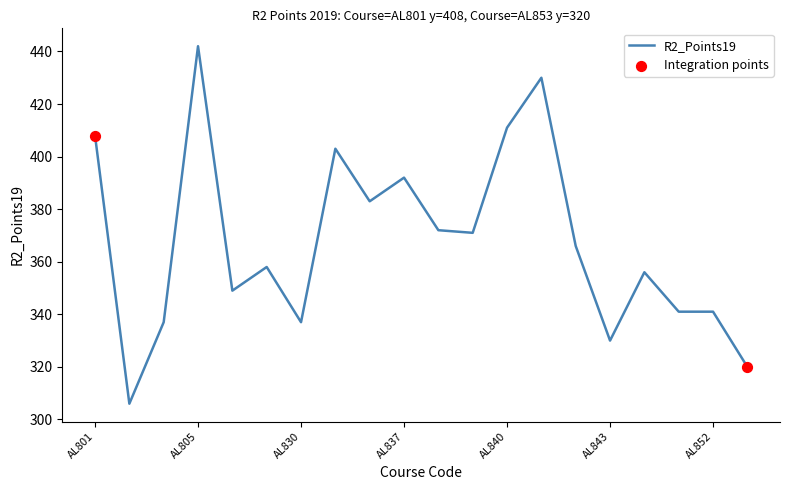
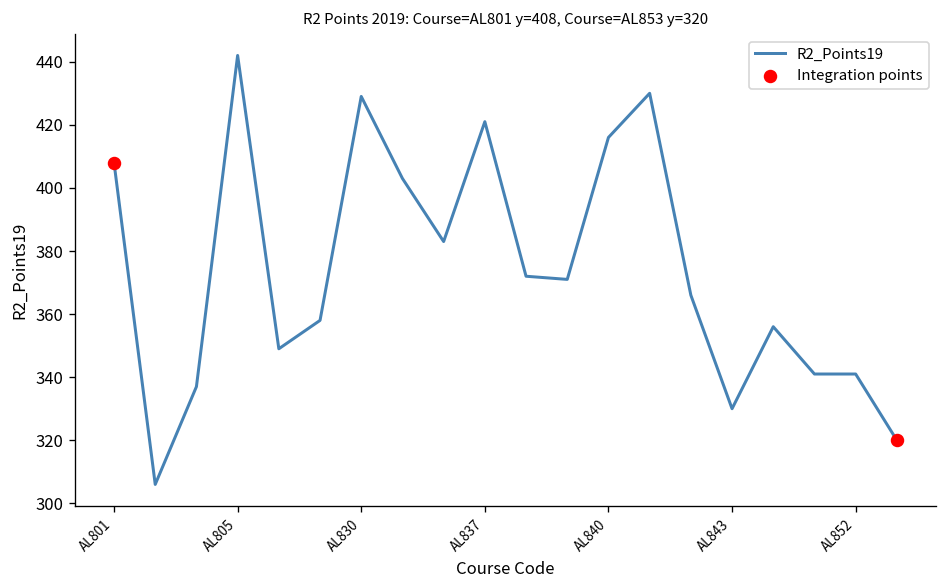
  {
    "R2_Points19": {
      "AL805": 442,
-     "AL830": 337,
-     "AL837": 392,
-     "AL840": 411,
+     "AL830": 429,
+     "AL837": 421,
+     "AL840": 416,
      "AL843": 330,
      "AL852": 341
    }
  }
